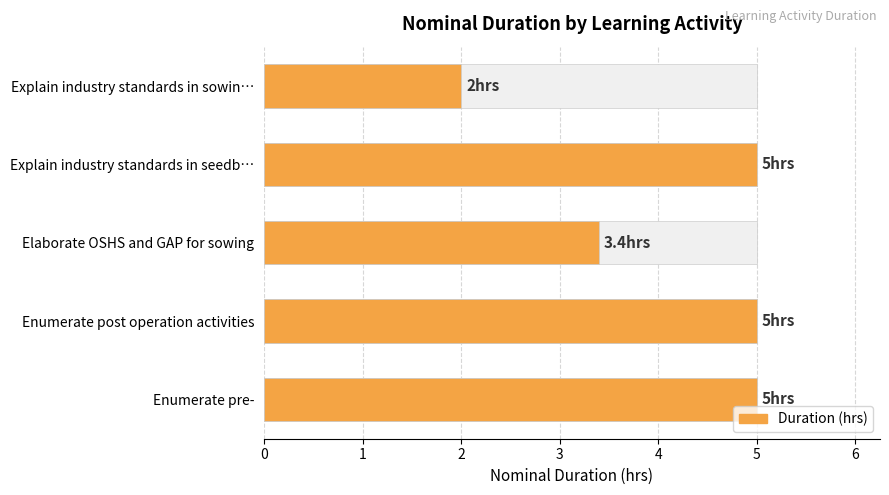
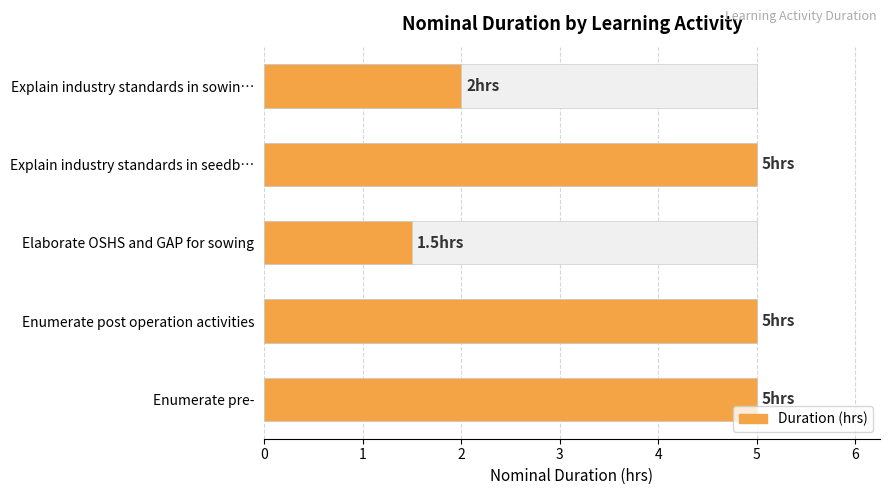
  {
    "Duration (hrs)": {
      "Explain industry standards in seedb…": 5,
-     "Elaborate OSHS and GAP for sowing": 3.4,
+     "Elaborate OSHS and GAP for sowing": 1.5,
      "Enumerate post operation activities": 5
    }
  }
